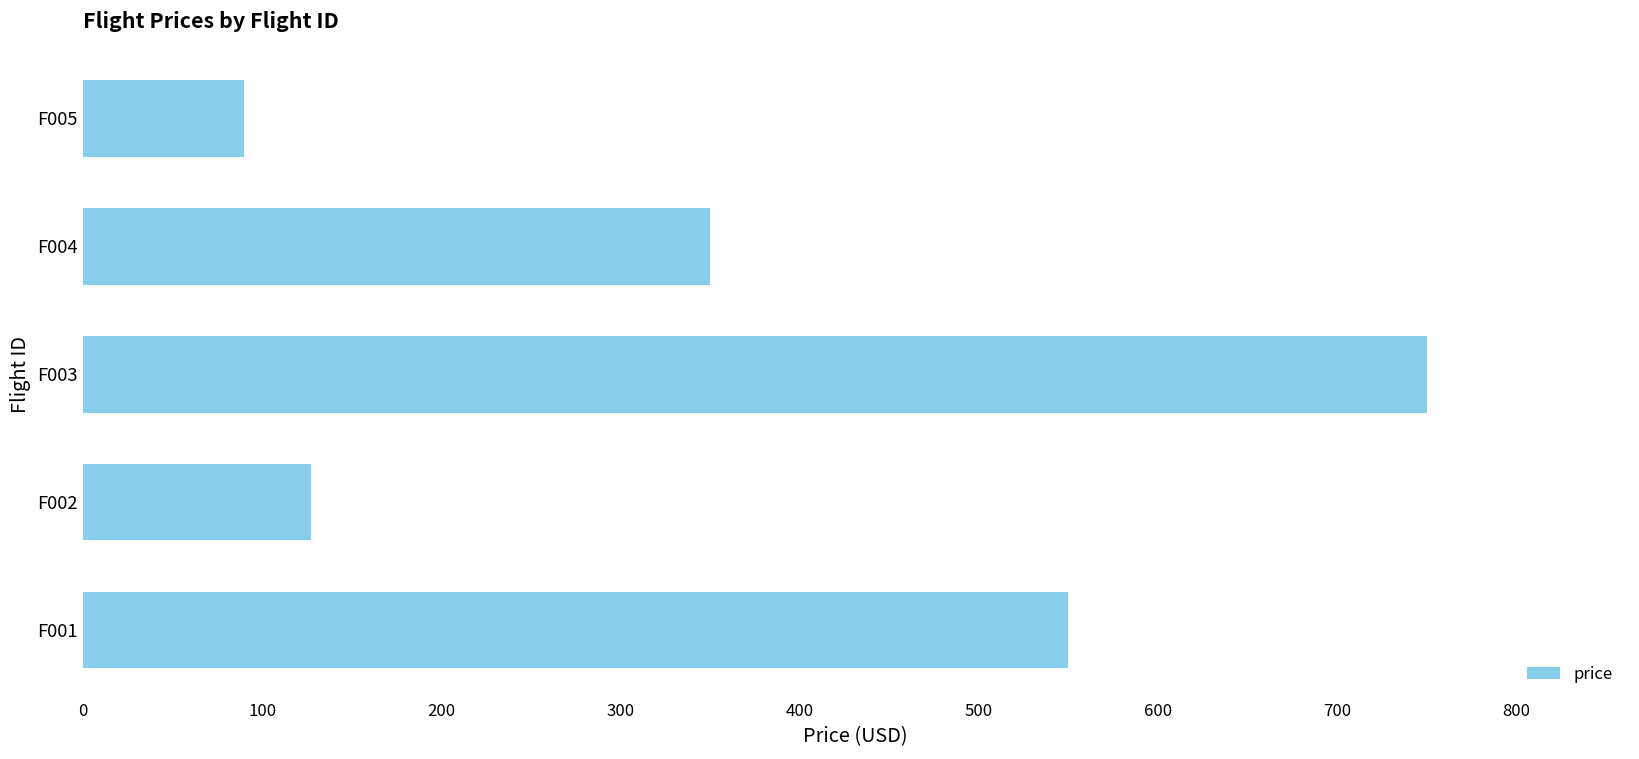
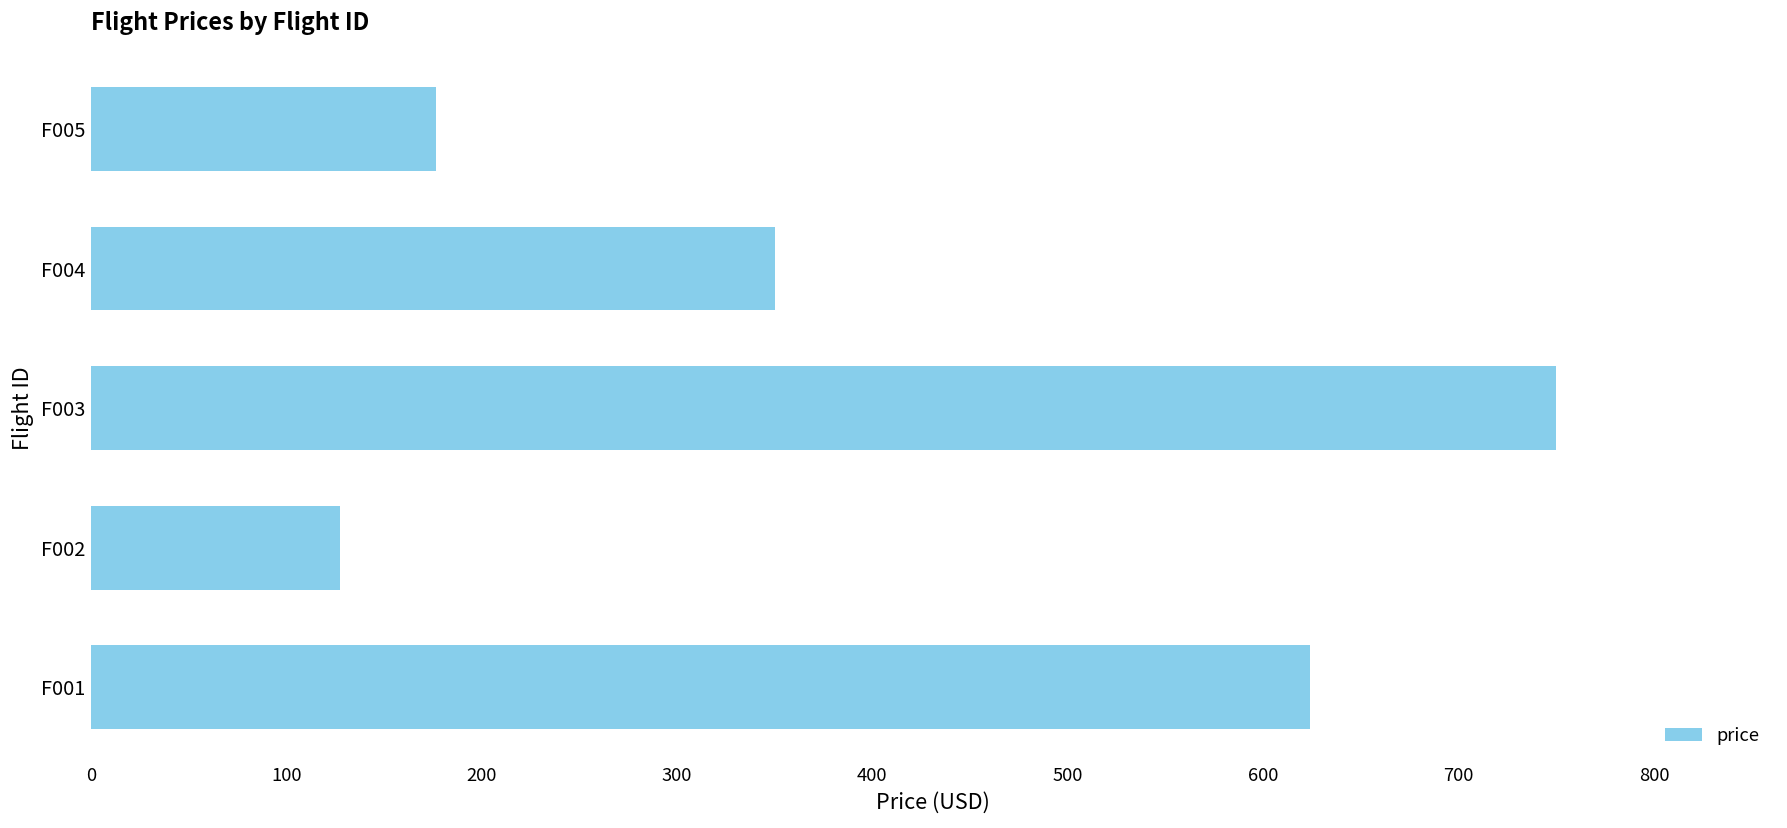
  {
-   "F005": 90,
+   "F005": 177,
    "F004": 350,
    "F003": 750,
    "F002": 127,
-   "F001": 550
+   "F001": 624
  }
